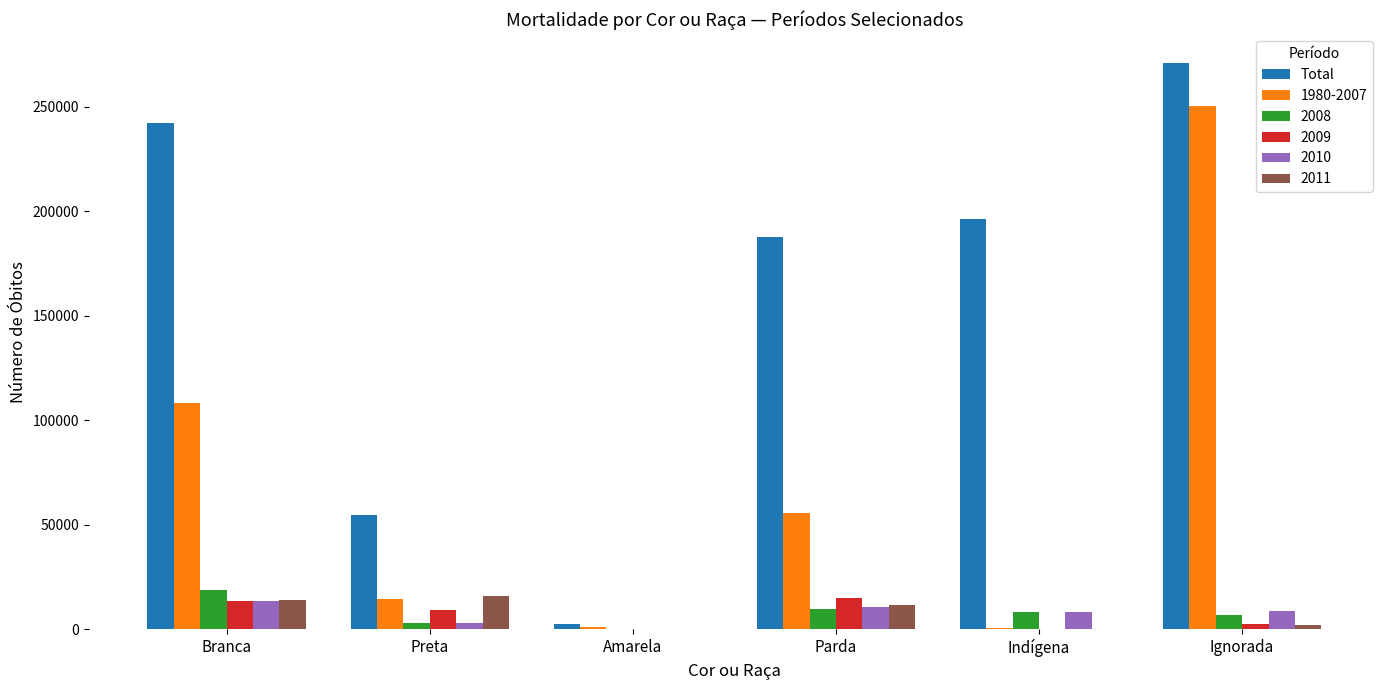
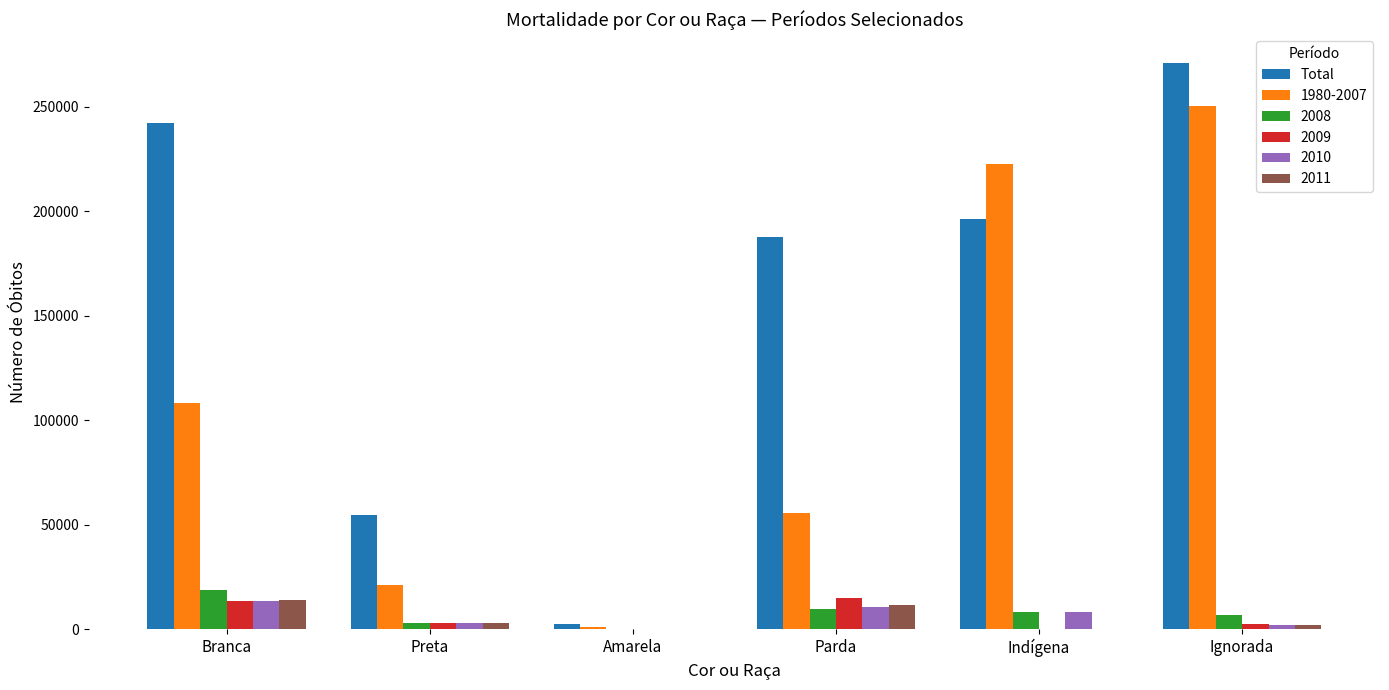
  {
    "Total": {
      "Branca": 242000,
      "Preta": 55000,
      "Amarela": 3000,
      "Parda": 188000,
      "Indígena": 196000,
      "Ignorada": 271000
    },
    "1980-2007": {
      "Branca": 108000,
-     "Preta": 14000,
+     "Preta": 21000,
      "Parda": 56000,
-     "Indígena": 0,
+     "Indígena": 223000,
      "Ignorada": 251000
    },
    "2008": {
      "Branca": 19000,
      "Preta": 3000,
      "Parda": 10000,
      "Indígena": 8000,
      "Ignorada": 7000
    },
    "2009": {
      "Branca": 13000,
-     "Preta": 9000,
+     "Preta": 3000,
      "Parda": 15000,
      "Ignorada": 2000
    },
    "2010": {
      "Branca": 14000,
      "Preta": 3000,
      "Parda": 11000,
      "Indígena": 8000,
-     "Ignorada": 9000
+     "Ignorada": 2000
    },
    "2011": {
      "Branca": 14000,
-     "Preta": 16000,
+     "Preta": 3000,
      "Parda": 11000,
      "Ignorada": 2000
    }
  }
